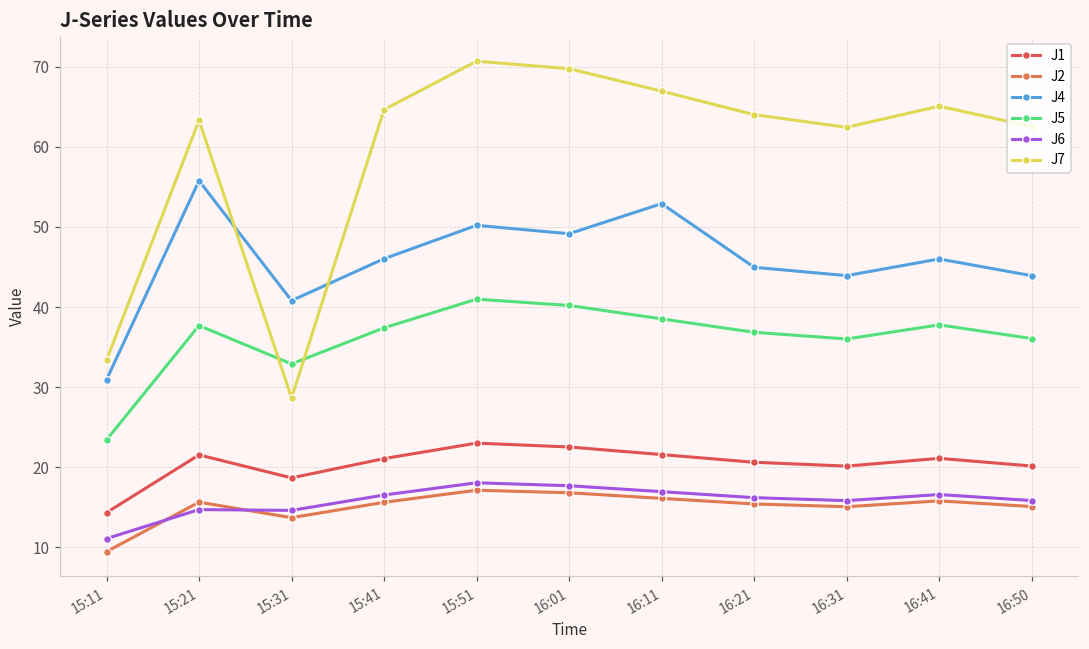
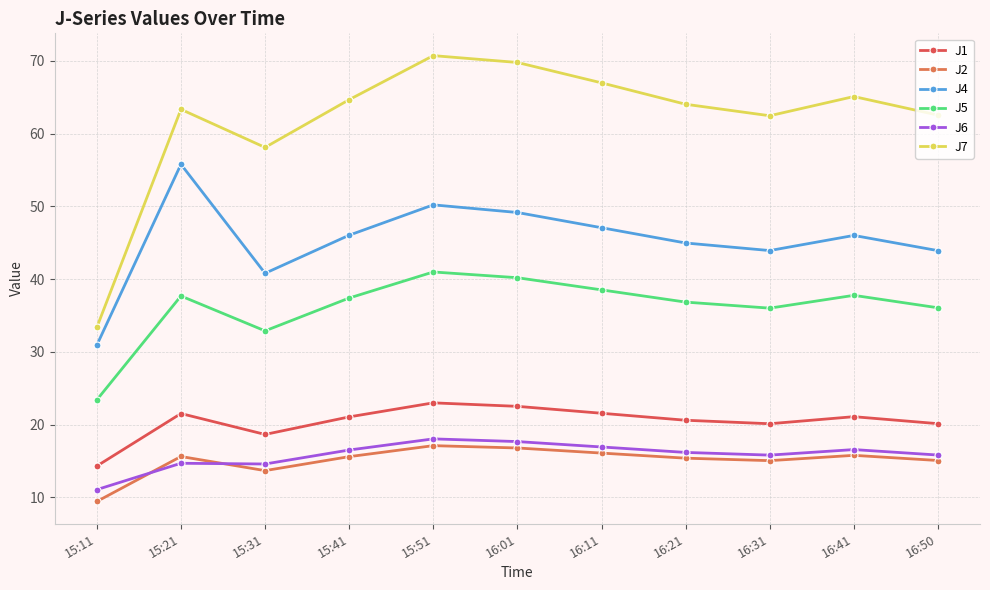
  {
    "J4": {
      "15:11": 31,
      "15:21": 56,
      "15:31": 41,
      "15:41": 46,
      "15:51": 50,
      "16:01": 49,
-     "16:11": 53,
+     "16:11": 47,
      "16:21": 45,
      "16:31": 44,
      "16:41": 46,
      "16:50": 44
    },
    "J5": {
      "15:11": 23,
      "15:21": 38,
      "15:31": 33,
      "15:41": 37,
      "15:51": 41,
      "16:01": 40,
      "16:11": 39,
      "16:21": 37,
      "16:31": 36,
      "16:41": 38,
      "16:50": 36
    },
    "J6": {
      "15:11": 11,
      "15:21": 15,
      "15:31": 15,
      "15:41": 17,
      "15:51": 18,
      "16:01": 18,
      "16:11": 17,
      "16:21": 16,
      "16:31": 16,
      "16:41": 17,
      "16:50": 16
    },
    "J7": {
      "15:11": 33,
      "15:21": 63,
-     "15:31": 29,
+     "15:31": 58,
      "15:41": 65,
      "15:51": 71,
      "16:01": 70,
      "16:11": 67,
      "16:21": 64,
      "16:31": 62,
      "16:41": 65
    }
  }
